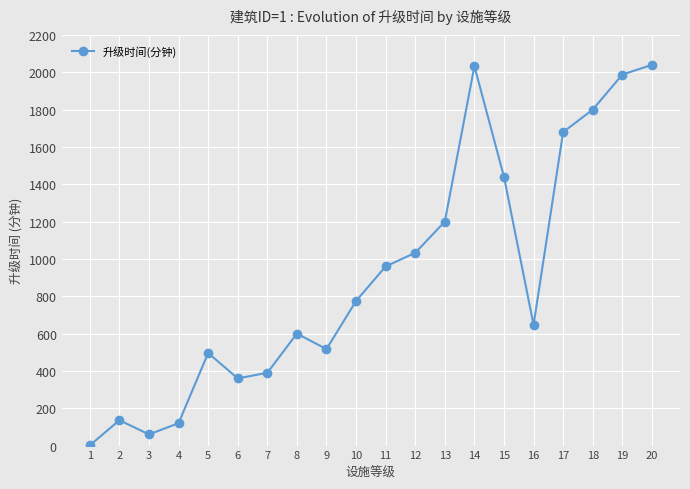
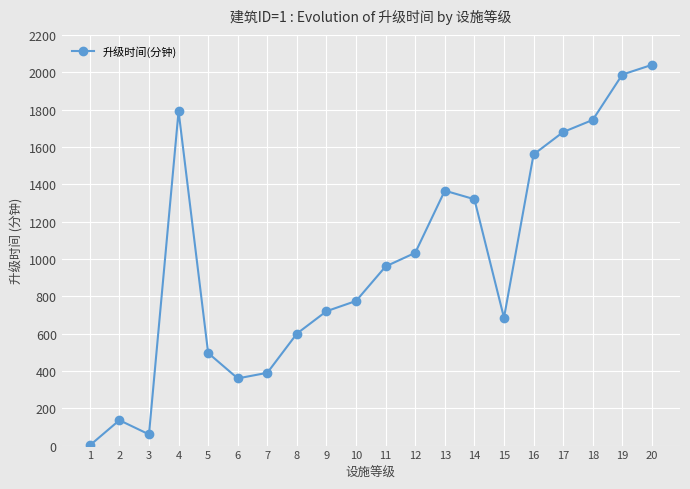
  {
    "1": 0,
    "2": 140,
    "3": 60,
-   "4": 120,
+   "4": 1790,
    "5": 500,
    "6": 360,
    "7": 390,
    "8": 600,
-   "9": 520,
+   "9": 720,
    "10": 780,
    "11": 960,
    "12": 1030,
-   "13": 1200,
-   "14": 2030,
-   "15": 1440,
-   "16": 650,
+   "13": 1370,
+   "14": 1320,
+   "15": 690,
+   "16": 1560,
    "17": 1680,
-   "18": 1800,
+   "18": 1750,
    "19": 1990,
    "20": 2040
  }
